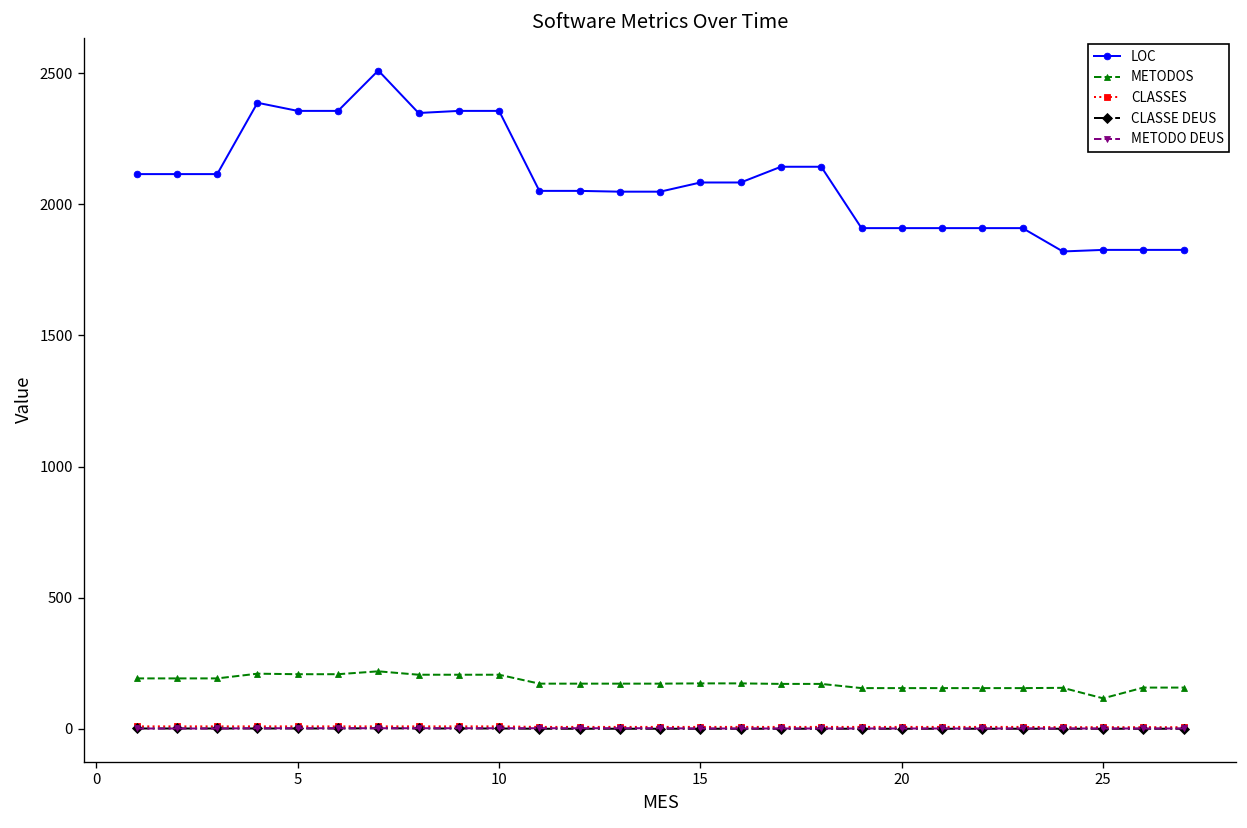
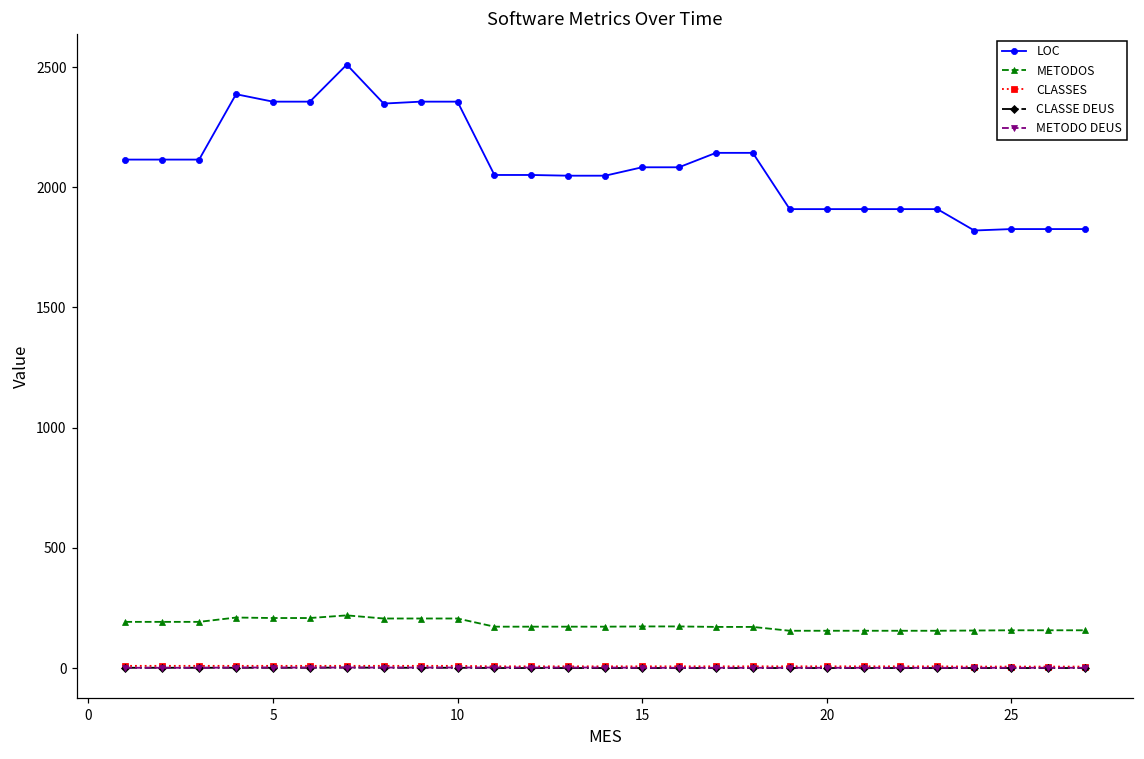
  {
    "LOC": {
      "5": 2360,
      "10": 2360,
      "15": 2080,
      "20": 1910,
      "25": 1830
    },
    "METODOS": {
      "5": 210,
      "10": 210,
      "15": 170,
      "20": 160,
-     "25": 120
+     "25": 160
    }
  }
